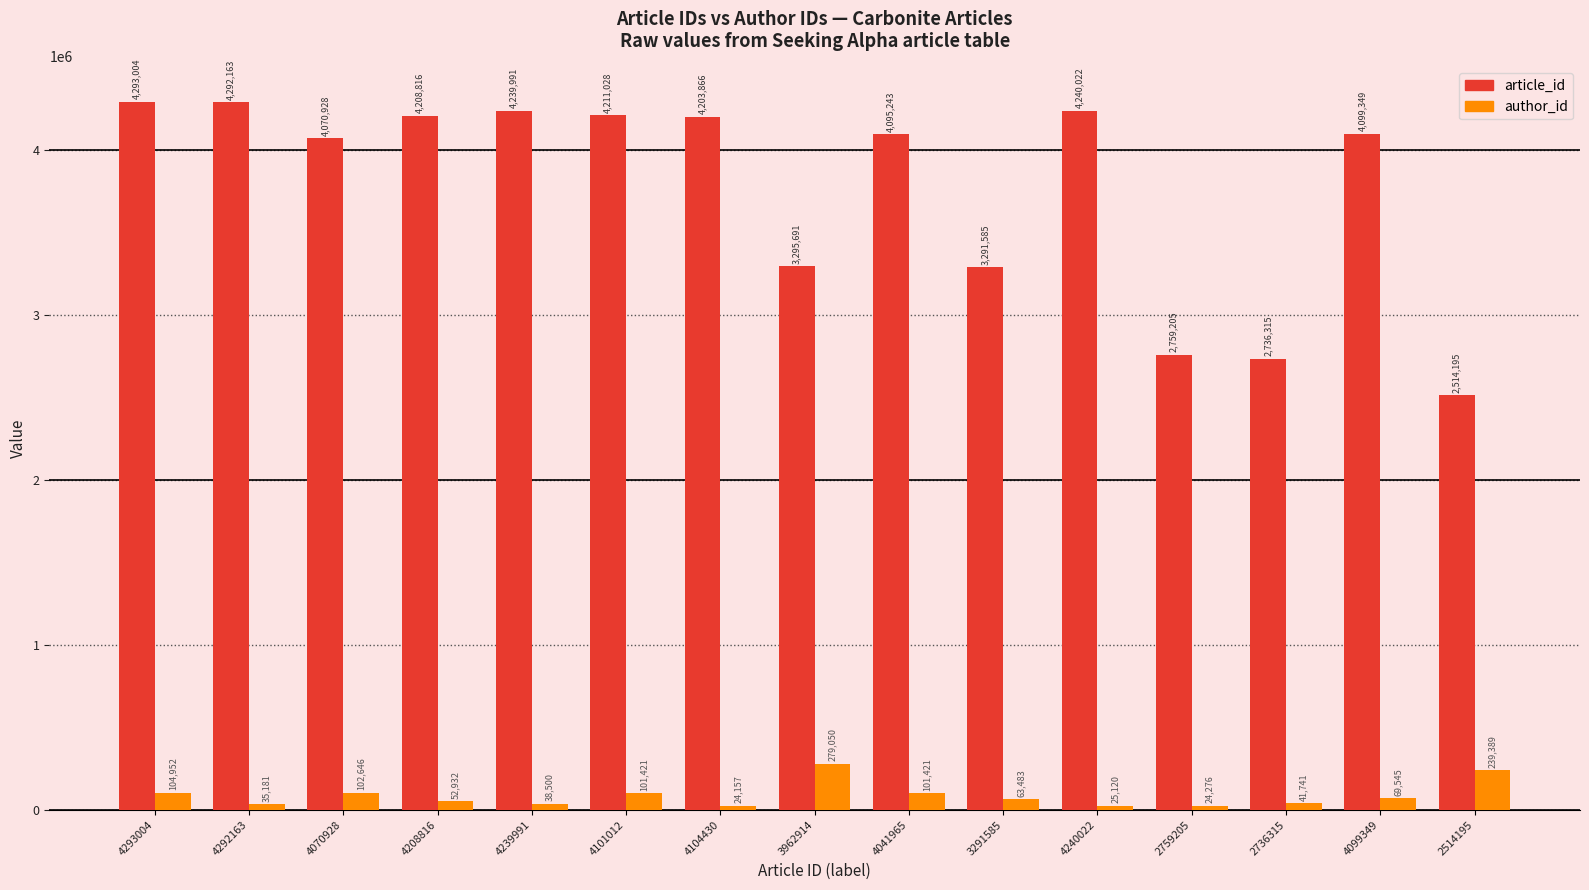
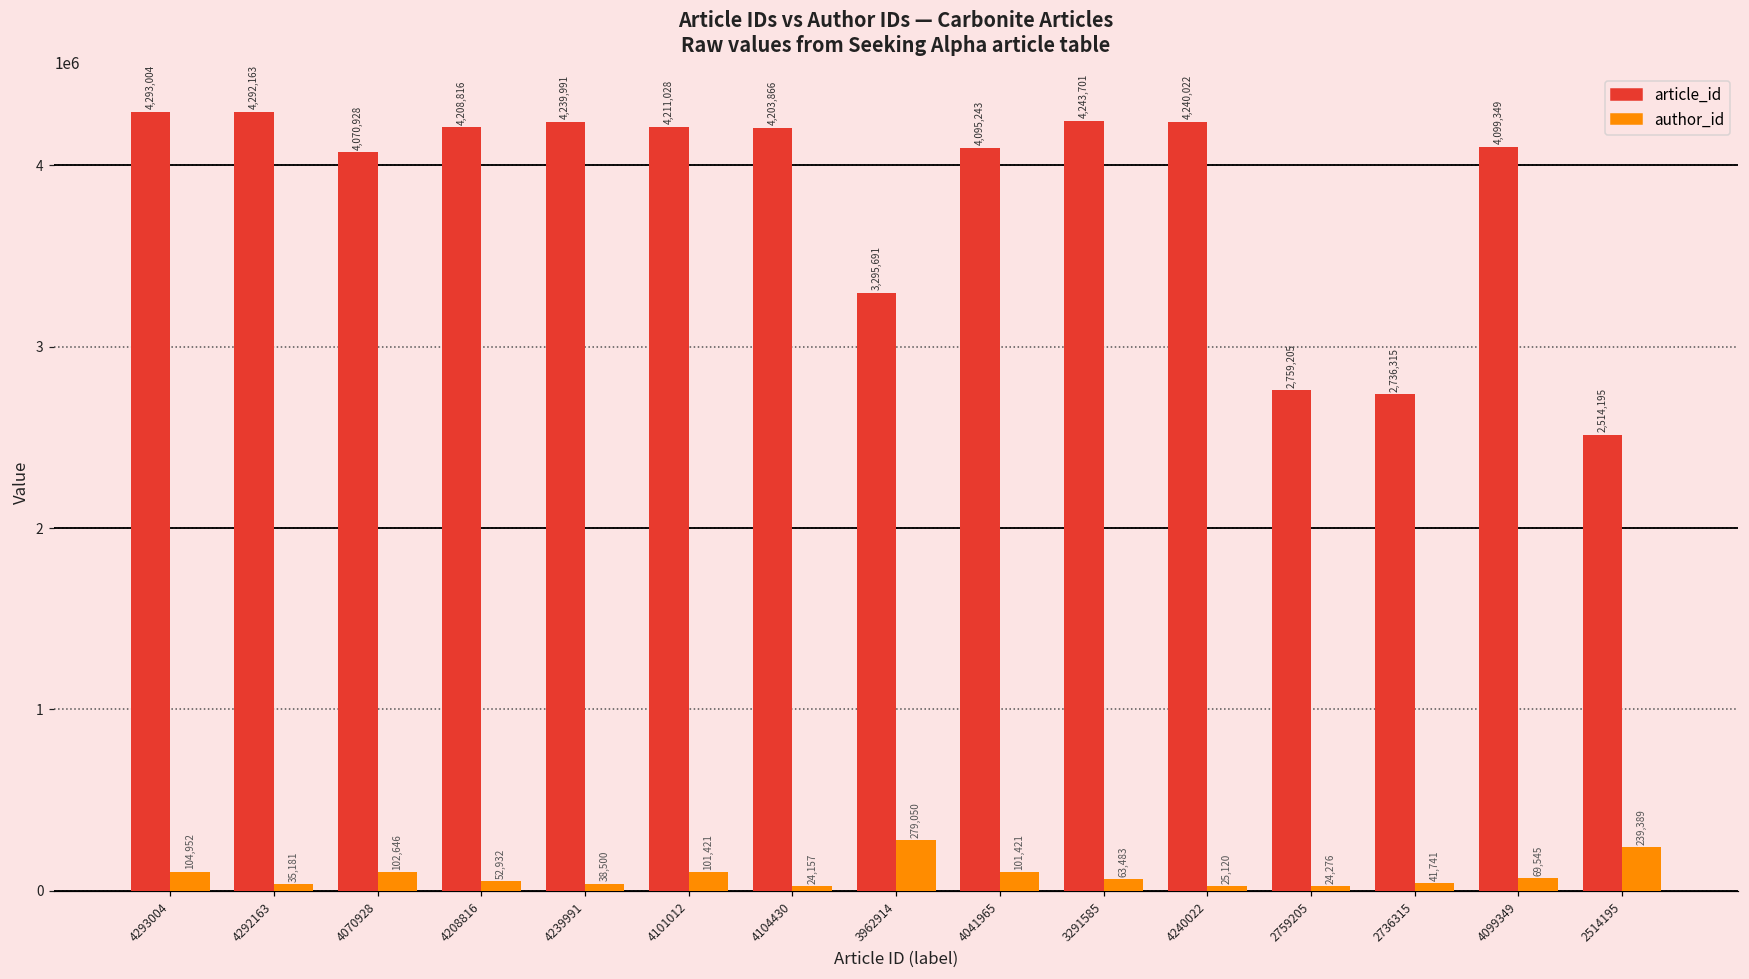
  {
    "article_id": {
      "4293004": "4,293,004",
      "4292163": "4,292,163",
      "4070928": "4,070,928",
      "4208816": "4,208,816",
      "4239991": "4,239,991",
      "4101012": "4,211,028",
      "4104430": "4,203,866",
      "3962914": "3,295,691",
      "4041965": "4,095,243",
-     "3291585": "3,291,585",
+     "3291585": "4,243,701",
      "4240022": "4,240,022",
      "2759205": "2,759,205",
      "2736315": "2,736,315",
      "4099349": "4,099,349",
      "2514195": "2,514,195"
    },
    "author_id": {
      "4293004": "104,952",
      "4292163": "35,181",
      "4070928": "102,646",
      "4208816": "52,932",
      "4239991": "38,500",
      "4101012": "101,421",
      "4104430": "24,157",
      "3962914": "279,050",
      "4041965": "101,421",
      "3291585": "63,483",
      "4240022": "25,120",
      "2759205": "24,276",
      "2736315": "41,741",
      "4099349": "69,545",
      "2514195": "239,389"
    }
  }
